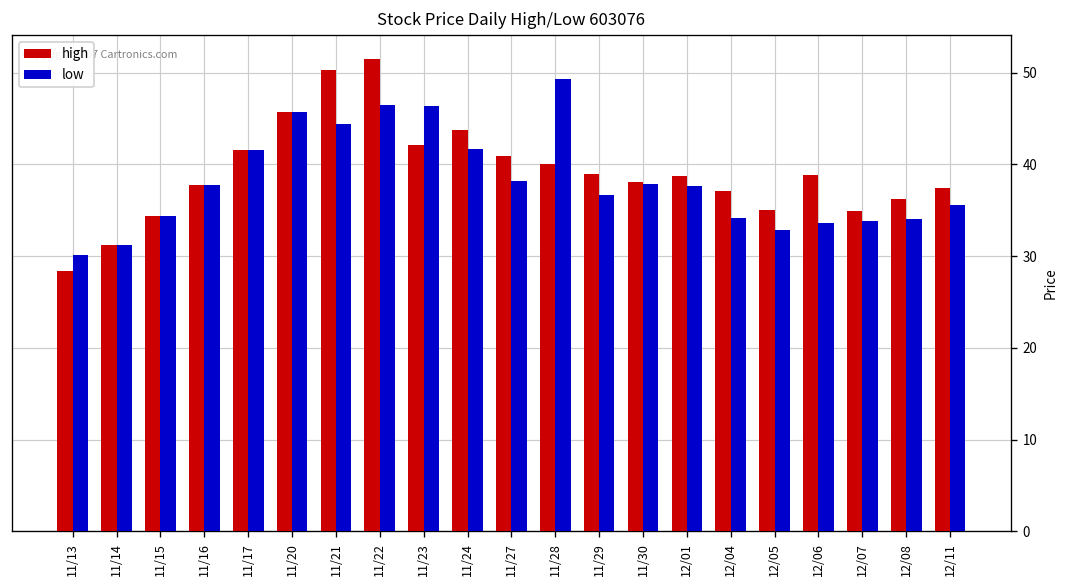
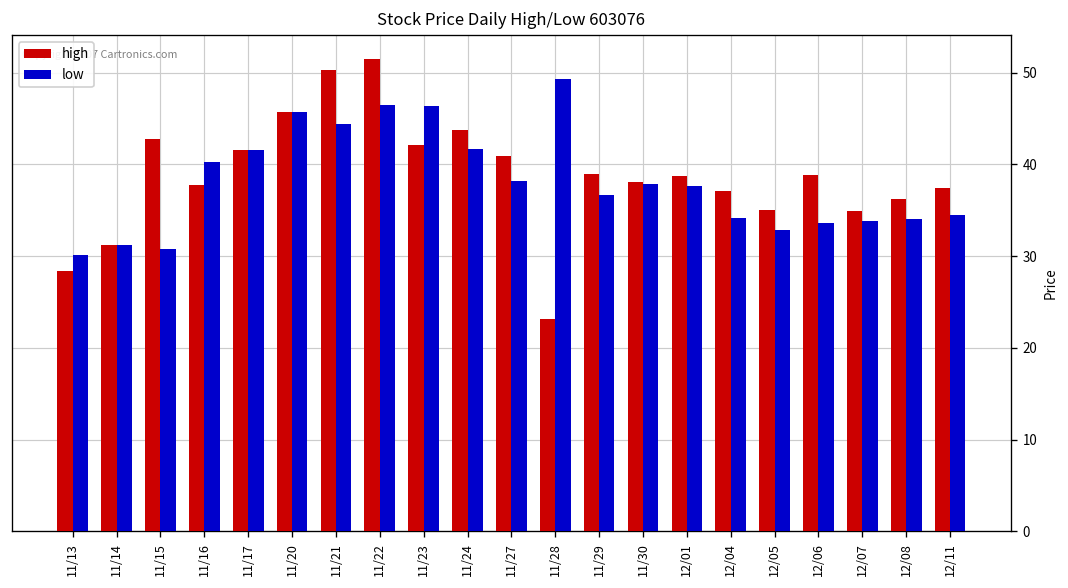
  {
    "high": {
      "11/13": 28,
      "11/14": 31,
-     "11/15": 34,
+     "11/15": 43,
      "11/16": 38,
      "11/17": 42,
      "11/20": 46,
      "11/21": 50,
      "11/22": 52,
      "11/23": 42,
      "11/24": 44,
      "11/27": 41,
-     "11/28": 40,
+     "11/28": 23,
      "11/29": 39,
      "11/30": 38,
      "12/01": 39,
      "12/04": 37,
      "12/05": 35,
      "12/06": 39,
      "12/07": 35,
      "12/08": 36,
      "12/11": 37
    },
    "low": {
      "11/13": 30,
      "11/14": 31,
-     "11/15": 34,
-     "11/16": 38,
+     "11/15": 31,
+     "11/16": 40,
      "11/17": 42,
      "11/20": 46,
      "11/21": 44,
      "11/22": 47,
      "11/23": 46,
      "11/24": 42,
      "11/27": 38,
      "11/28": 49,
      "11/29": 37,
      "11/30": 38,
      "12/01": 38,
      "12/04": 34,
      "12/05": 33,
      "12/06": 34,
      "12/07": 34,
      "12/08": 34,
-     "12/11": 36
+     "12/11": 34
    }
  }
